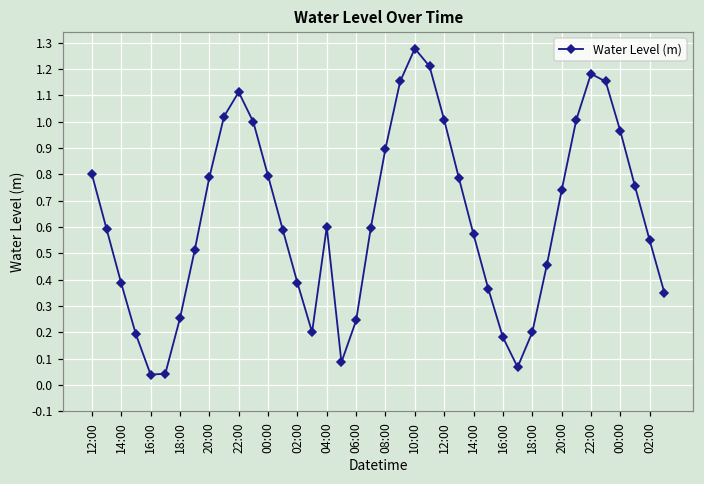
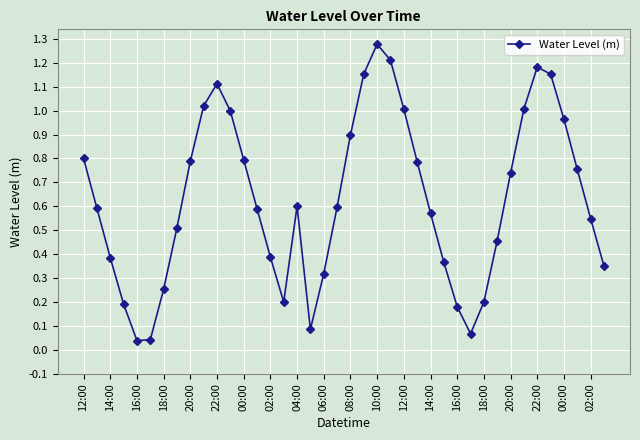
  {
    "04:00": 0.60,
-   "06:00": 0.24,
+   "06:00": 0.32,
    "08:00": 0.90,
    "10:00": 1.28
  }
